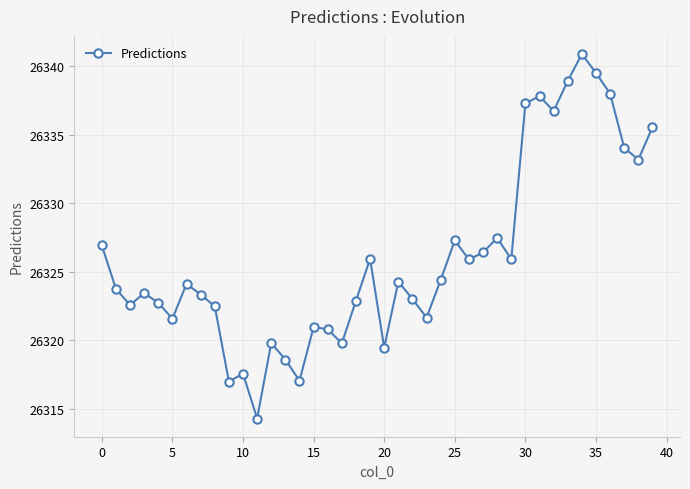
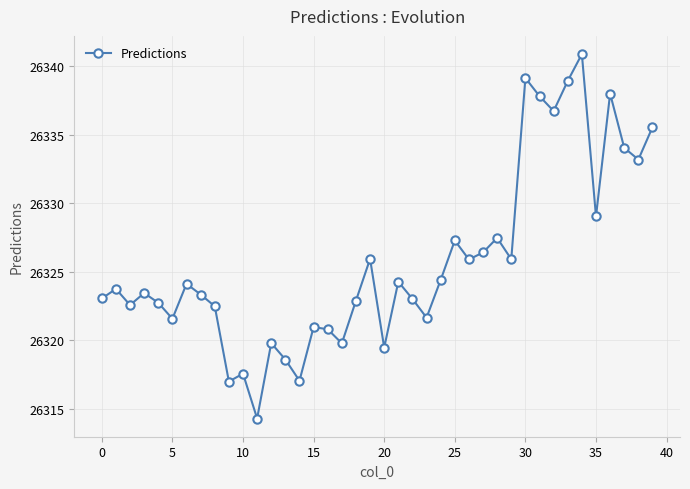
  {
-   "0": 26326.9,
+   "0": 26323.1,
    "5": 26321.6,
    "10": 26317.6,
    "15": 26321.0,
    "20": 26319.5,
    "25": 26327.3,
-   "30": 26337.3,
-   "35": 26339.5
+   "30": 26339.2,
+   "35": 26329.1
  }
